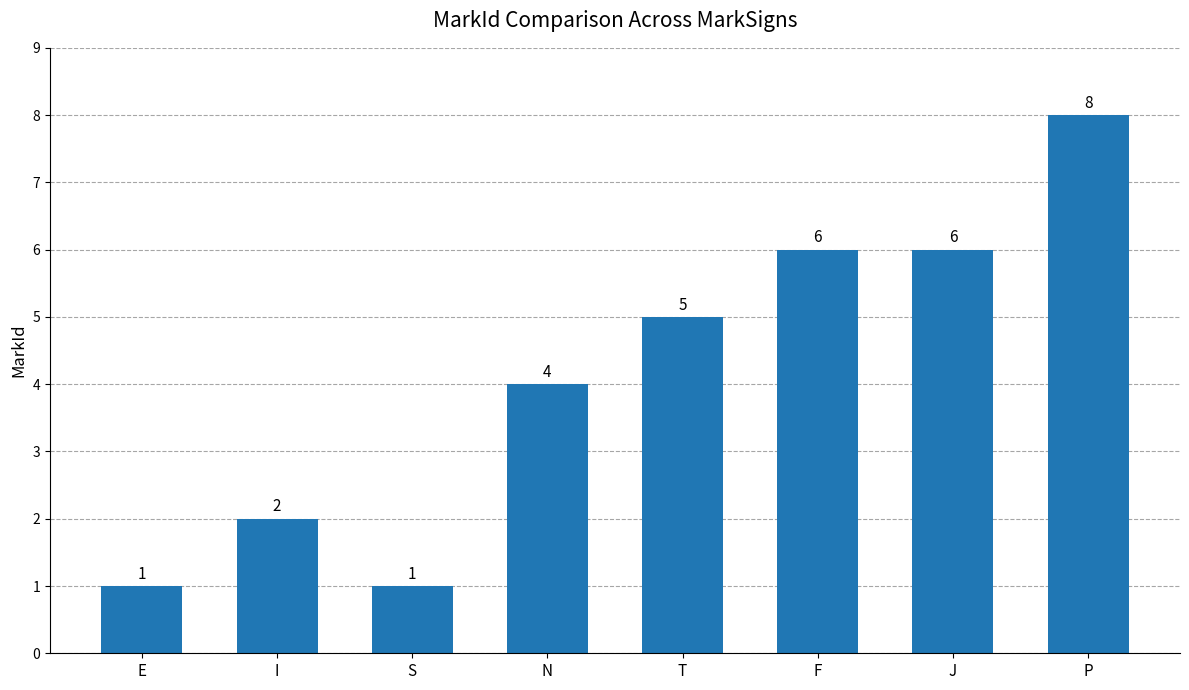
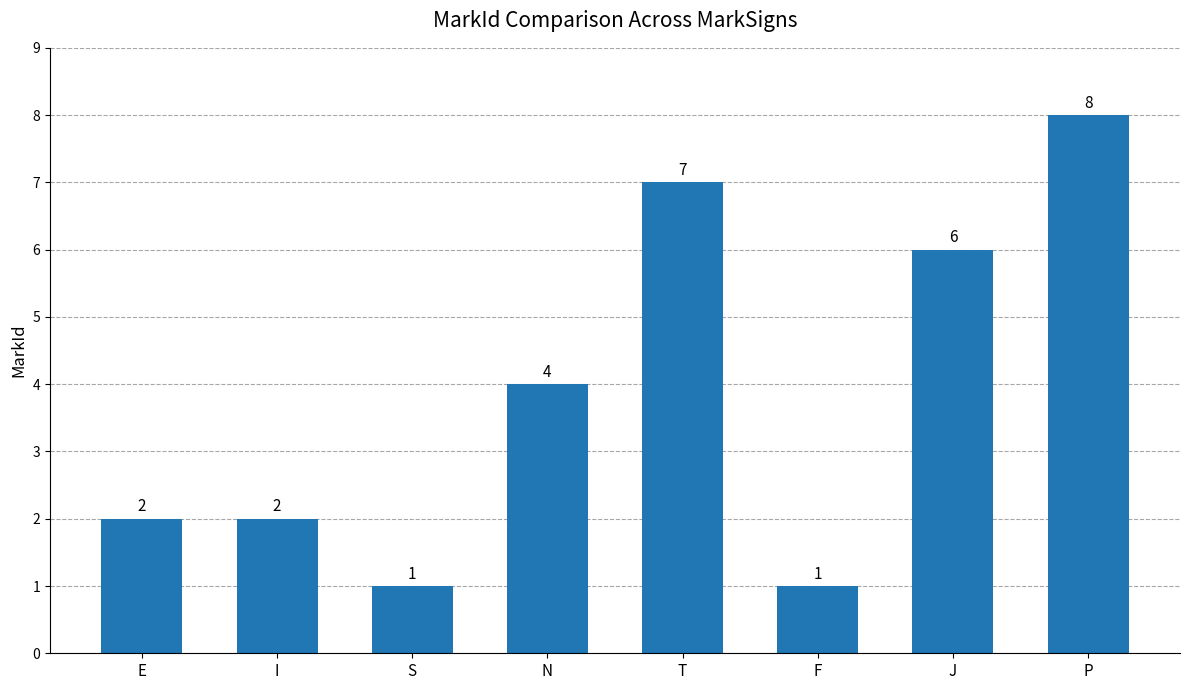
  {
-   "E": 1,
+   "E": 2,
    "I": 2,
    "S": 1,
    "N": 4,
-   "T": 5,
-   "F": 6,
+   "T": 7,
+   "F": 1,
    "J": 6,
    "P": 8
  }
